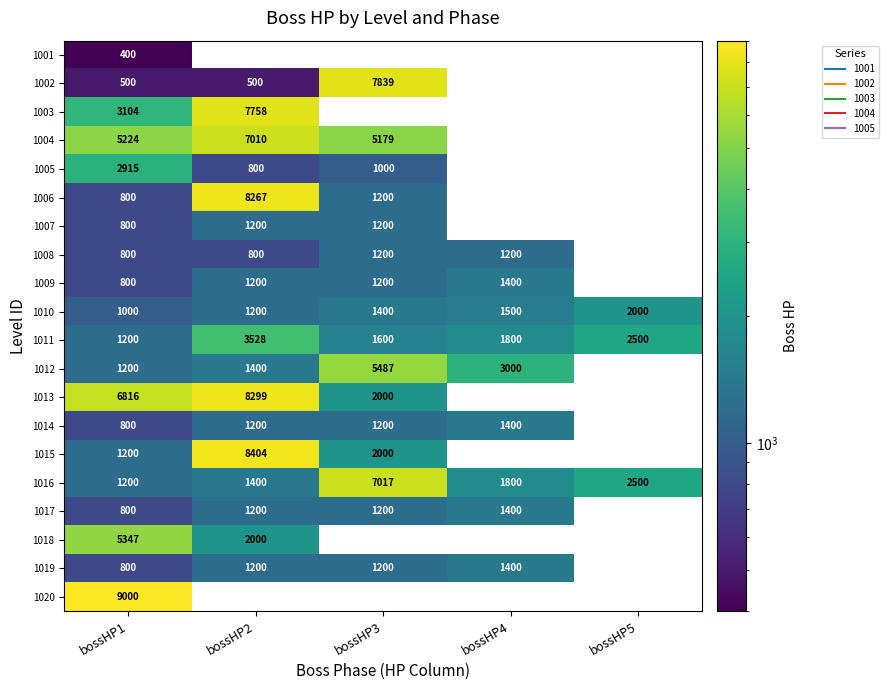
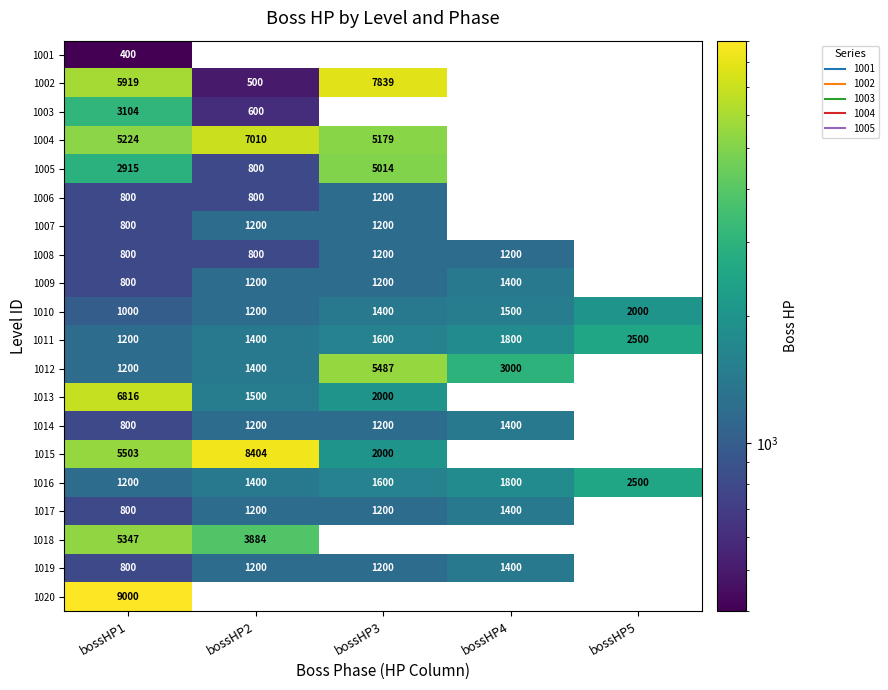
  {
    "1001": {
      "bossHP1": 400
    },
    "1002": {
-     "bossHP1": 500,
+     "bossHP1": 5919,
      "bossHP2": 500,
      "bossHP3": 7839
    },
    "1003": {
      "bossHP1": 3104,
-     "bossHP2": 7758
+     "bossHP2": 600
    },
    "1004": {
      "bossHP1": 5224,
      "bossHP2": 7010,
      "bossHP3": 5179
    },
    "1005": {
      "bossHP1": 2915,
      "bossHP2": 800,
-     "bossHP3": 1000
+     "bossHP3": 5014
    },
    "1006": {
      "bossHP1": 800,
-     "bossHP2": 8267,
+     "bossHP2": 800,
      "bossHP3": 1200
    },
    "1007": {
      "bossHP1": 800,
      "bossHP2": 1200,
      "bossHP3": 1200
    },
    "1008": {
      "bossHP1": 800,
      "bossHP2": 800,
      "bossHP3": 1200,
      "bossHP4": 1200
    },
    "1009": {
      "bossHP1": 800,
      "bossHP2": 1200,
      "bossHP3": 1200,
      "bossHP4": 1400
    },
    "1010": {
      "bossHP1": 1000,
      "bossHP2": 1200,
      "bossHP3": 1400,
      "bossHP4": 1500,
      "bossHP5": 2000
    },
    "1011": {
      "bossHP1": 1200,
-     "bossHP2": 3528,
+     "bossHP2": 1400,
      "bossHP3": 1600,
      "bossHP4": 1800,
      "bossHP5": 2500
    },
    "1012": {
      "bossHP1": 1200,
      "bossHP2": 1400,
      "bossHP3": 5487,
      "bossHP4": 3000
    },
    "1013": {
      "bossHP1": 6816,
-     "bossHP2": 8299,
+     "bossHP2": 1500,
      "bossHP3": 2000
    },
    "1014": {
      "bossHP1": 800,
      "bossHP2": 1200,
      "bossHP3": 1200,
      "bossHP4": 1400
    },
    "1015": {
-     "bossHP1": 1200,
+     "bossHP1": 5503,
      "bossHP2": 8404,
      "bossHP3": 2000
    },
    "1016": {
      "bossHP1": 1200,
      "bossHP2": 1400,
-     "bossHP3": 7017,
+     "bossHP3": 1600,
      "bossHP4": 1800,
      "bossHP5": 2500
    },
    "1017": {
      "bossHP1": 800,
      "bossHP2": 1200,
      "bossHP3": 1200,
      "bossHP4": 1400
    },
    "1018": {
      "bossHP1": 5347,
-     "bossHP2": 2000
+     "bossHP2": 3884
    },
    "1019": {
      "bossHP1": 800,
      "bossHP2": 1200,
      "bossHP3": 1200,
      "bossHP4": 1400
    },
    "1020": {
      "bossHP1": 9000
    }
  }
